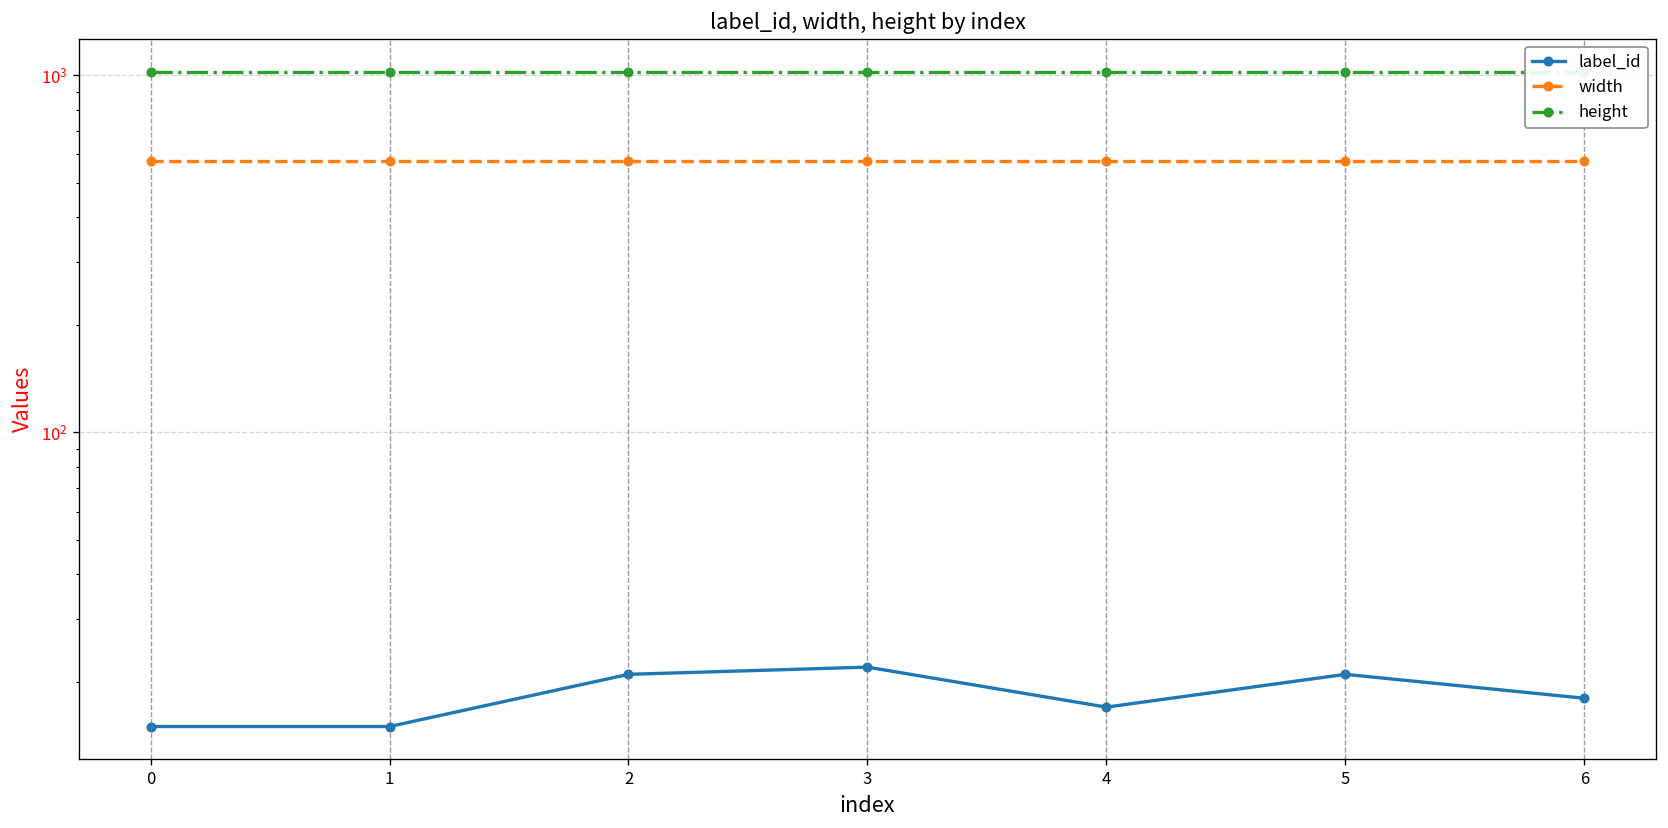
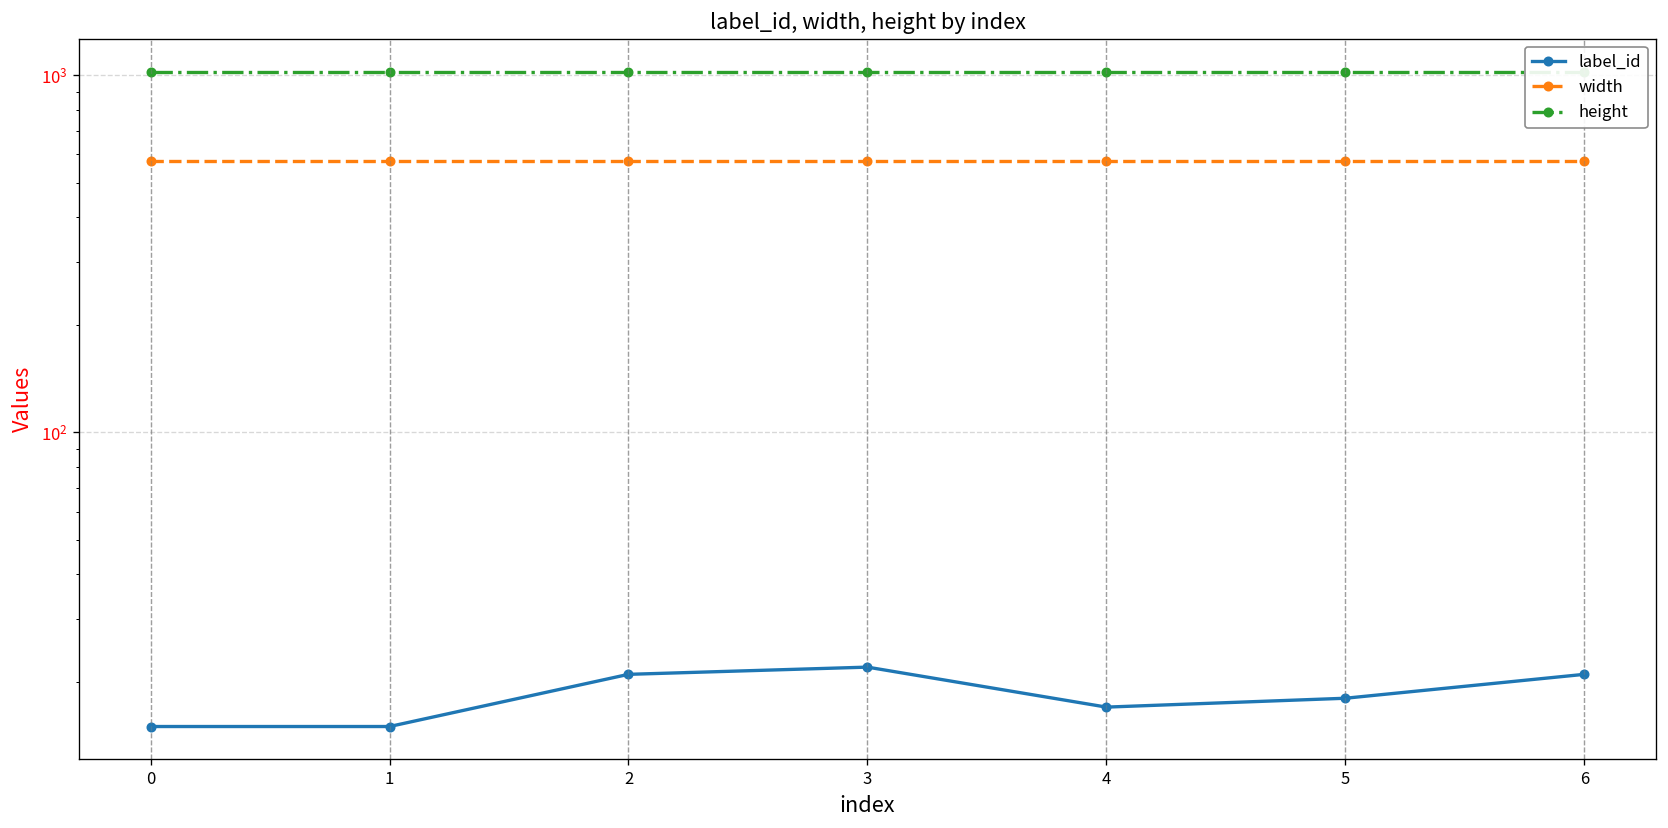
  {
    "label_id": {
      "0": 15,
      "1": 15,
      "2": 21,
      "3": 22,
      "4": 17,
-     "5": 21,
-     "6": 18
+     "5": 18,
+     "6": 21
    },
    "width": {
      "0": 580,
      "1": 580,
      "2": 580,
      "3": 580,
      "4": 580,
      "5": 580,
      "6": 580
    },
    "height": {
      "0": 1020,
      "1": 1020,
      "2": 1020,
      "3": 1020,
      "4": 1020,
      "5": 1020
    }
  }
